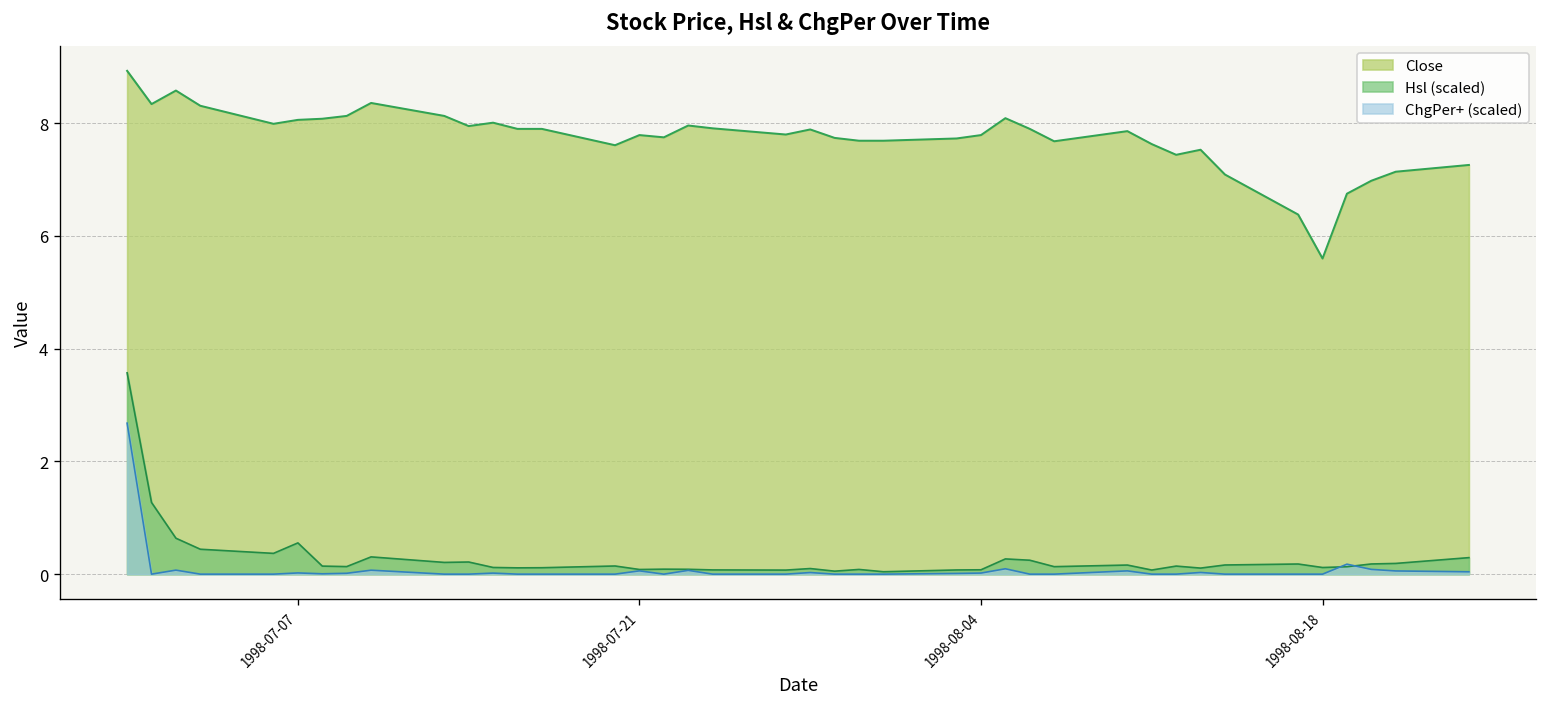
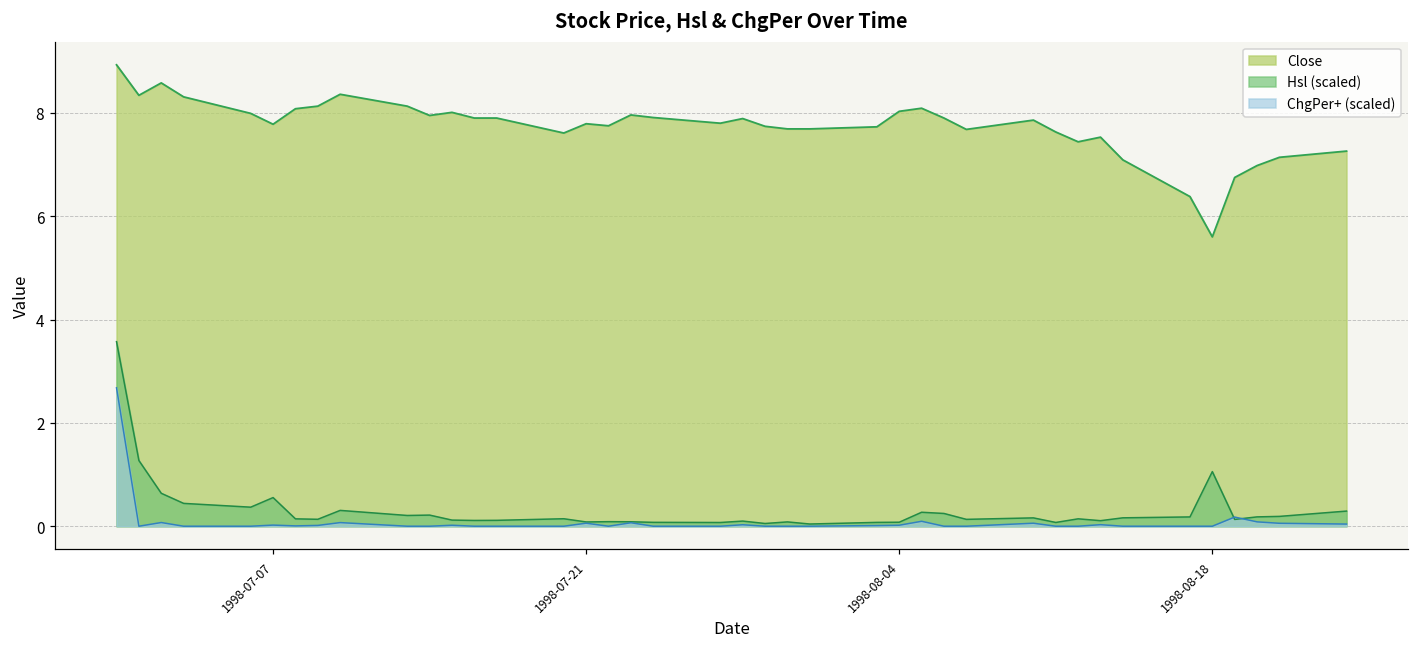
  {
    "Close": {
-     "1998-07-07": 8.1,
+     "1998-07-07": 7.8,
      "1998-07-21": 7.8,
-     "1998-08-04": 7.8,
+     "1998-08-04": 8.0,
      "1998-08-18": 5.6
    },
    "Hsl (scaled)": {
      "1998-07-07": 0.6,
      "1998-08-04": 0.1,
-     "1998-08-18": 0.1
+     "1998-08-18": 1.1
    },
    "ChgPer+ (scaled)": {
      "1998-07-07": 0.0,
      "1998-08-04": 0.0,
      "1998-08-18": 0.0
    }
  }
